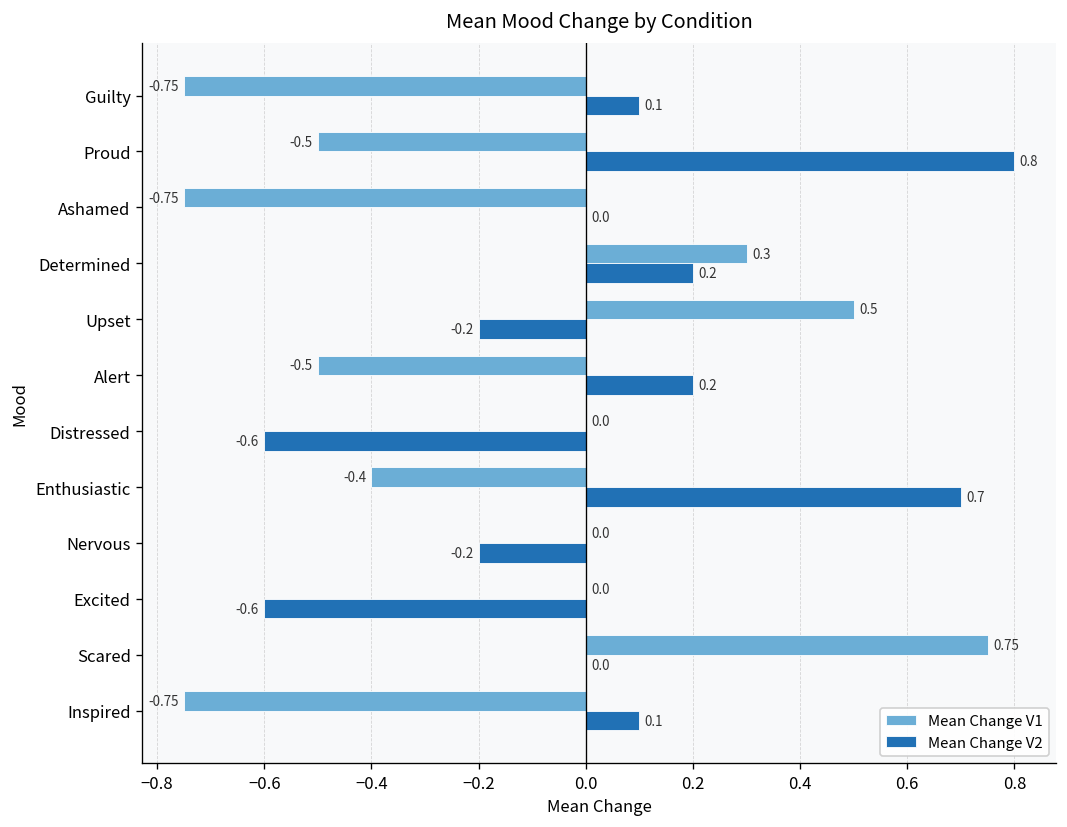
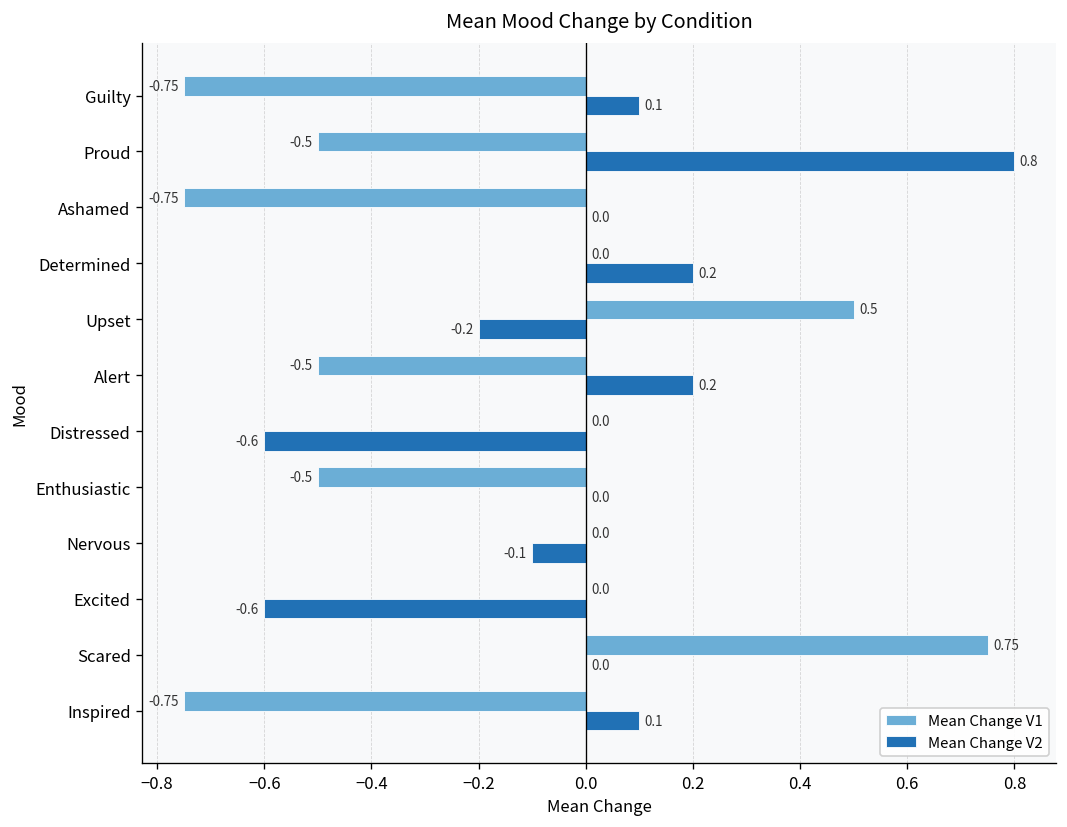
  {
    "Mean Change V1": {
      "Guilty": -0.75,
      "Proud": -0.5,
      "Ashamed": -0.75,
-     "Determined": 0.3,
+     "Determined": 0.0,
      "Upset": 0.5,
      "Alert": -0.5,
      "Distressed": 0.0,
-     "Enthusiastic": -0.4,
+     "Enthusiastic": -0.5,
      "Nervous": 0.0,
      "Excited": 0.0,
      "Scared": 0.75,
      "Inspired": -0.75
    },
    "Mean Change V2": {
      "Guilty": 0.1,
      "Proud": 0.8,
      "Ashamed": 0.0,
      "Determined": 0.2,
      "Upset": -0.2,
      "Alert": 0.2,
      "Distressed": -0.6,
-     "Enthusiastic": 0.7,
-     "Nervous": -0.2,
+     "Enthusiastic": 0.0,
+     "Nervous": -0.1,
      "Excited": -0.6,
      "Scared": 0.0,
      "Inspired": 0.1
    }
  }
